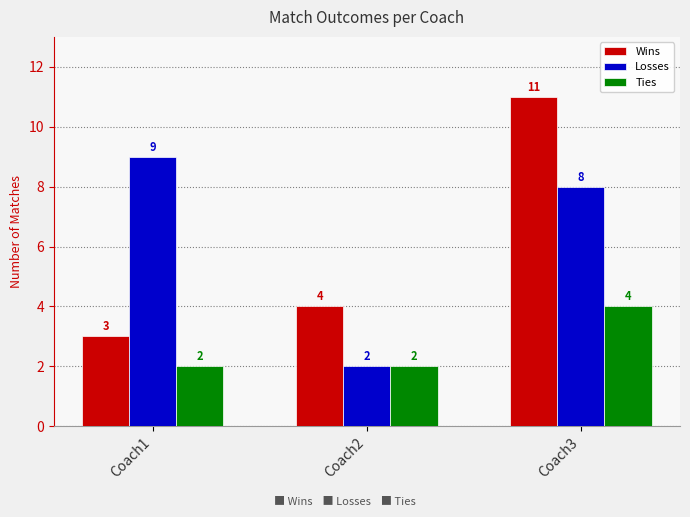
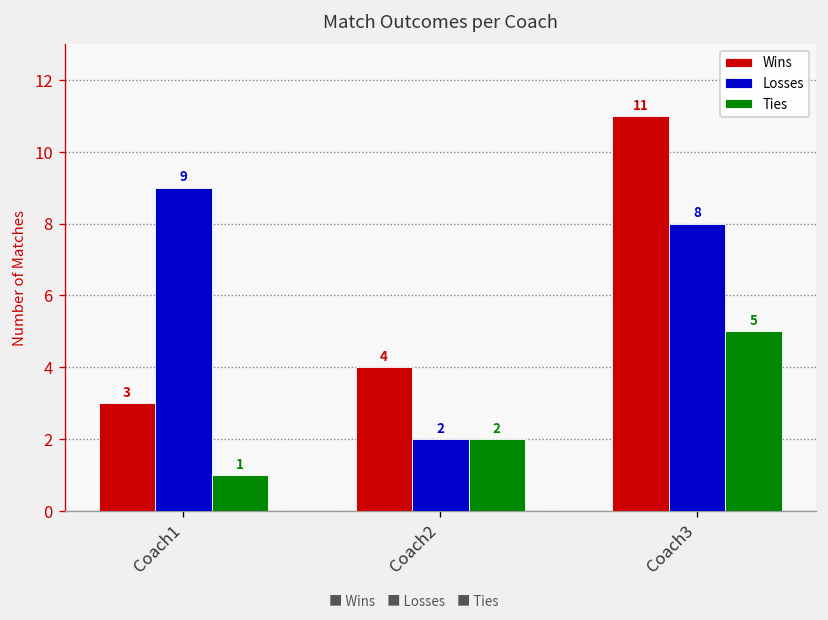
  {
    "Wins": {
      "Coach1": 3,
      "Coach2": 4,
      "Coach3": 11
    },
    "Losses": {
      "Coach1": 9,
      "Coach2": 2,
      "Coach3": 8
    },
    "Ties": {
-     "Coach1": 2,
+     "Coach1": 1,
      "Coach2": 2,
-     "Coach3": 4
+     "Coach3": 5
    }
  }
